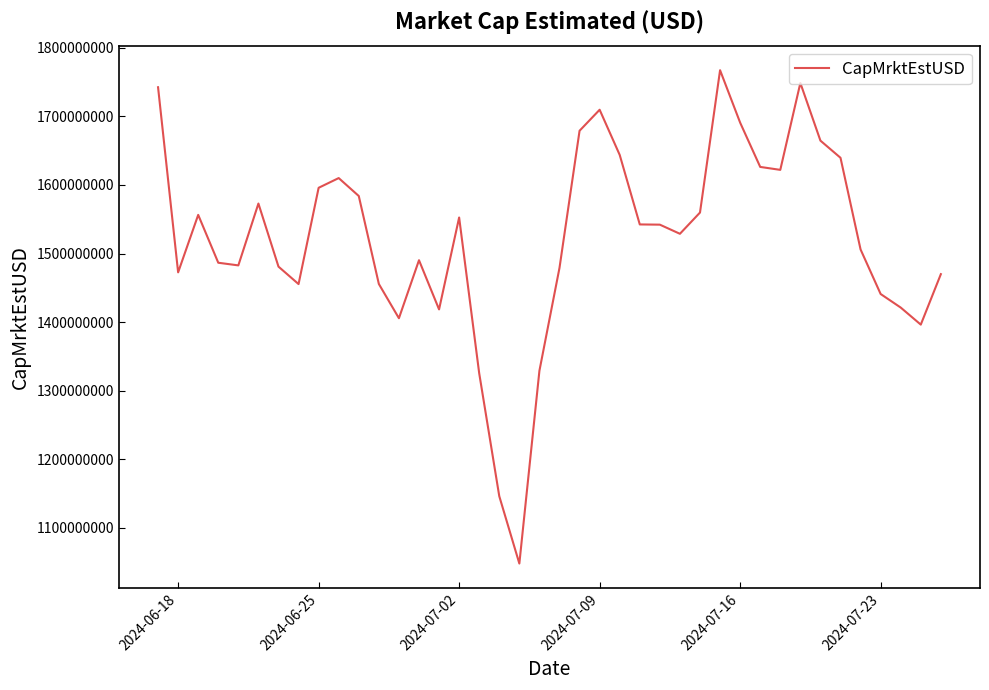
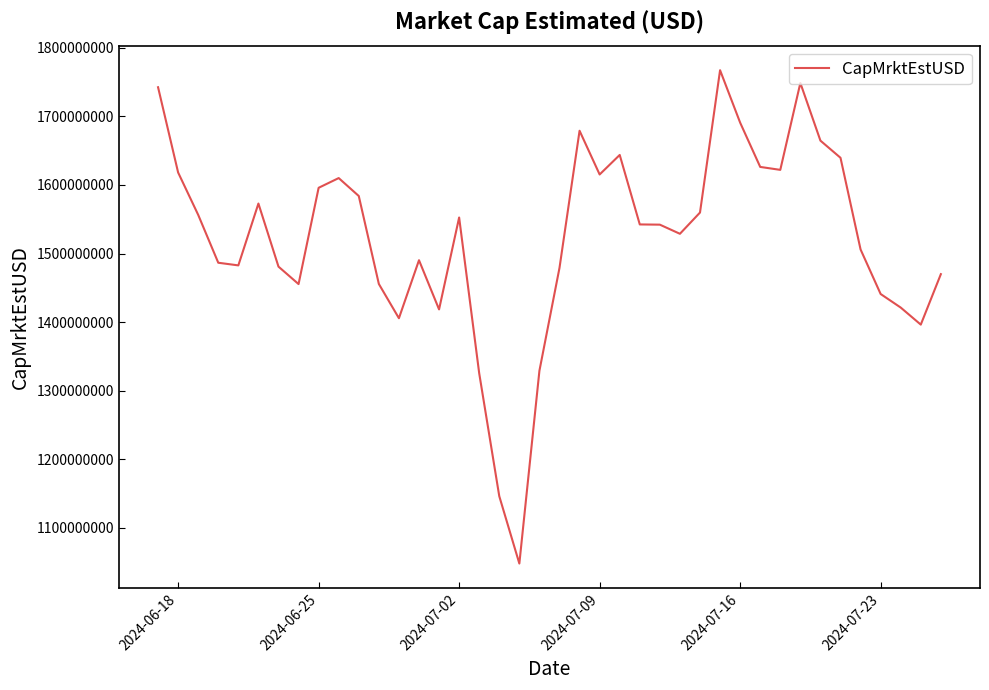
  {
-   "2024-06-18": 1470000000,
+   "2024-06-18": 1620000000,
    "2024-06-25": 1600000000,
    "2024-07-02": 1550000000,
-   "2024-07-09": 1710000000,
+   "2024-07-09": 1620000000,
    "2024-07-16": 1690000000,
    "2024-07-23": 1440000000
  }
